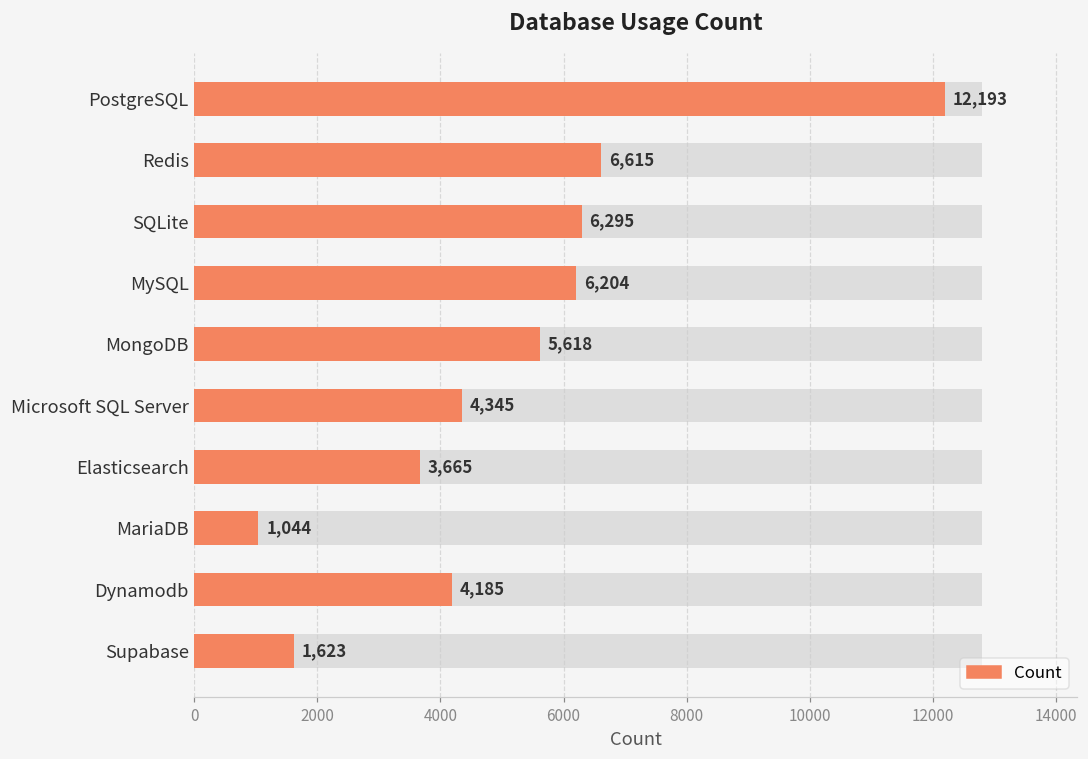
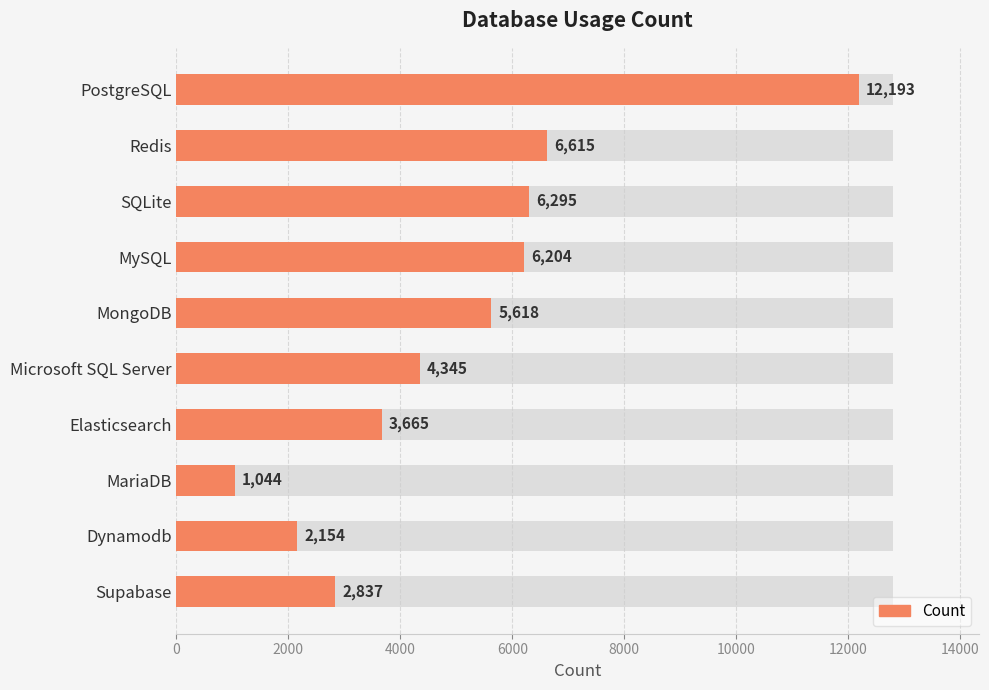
  {
    "Count": {
-     "Dynamodb": "4,185",
-     "Supabase": "1,623"
+     "Dynamodb": "2,154",
+     "Supabase": "2,837"
    }
  }
